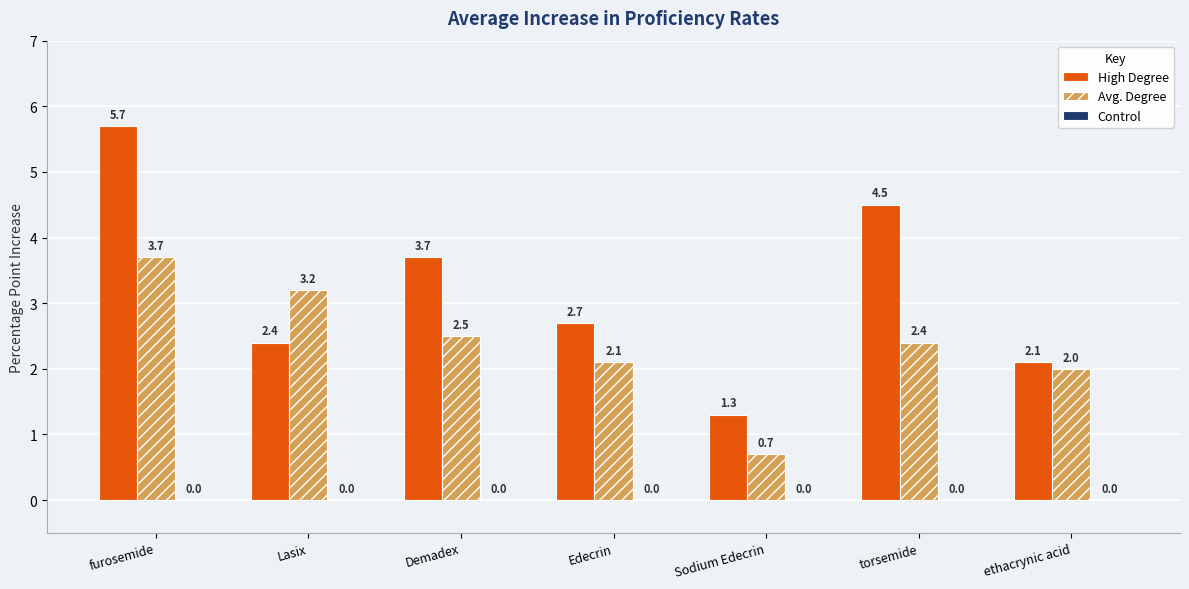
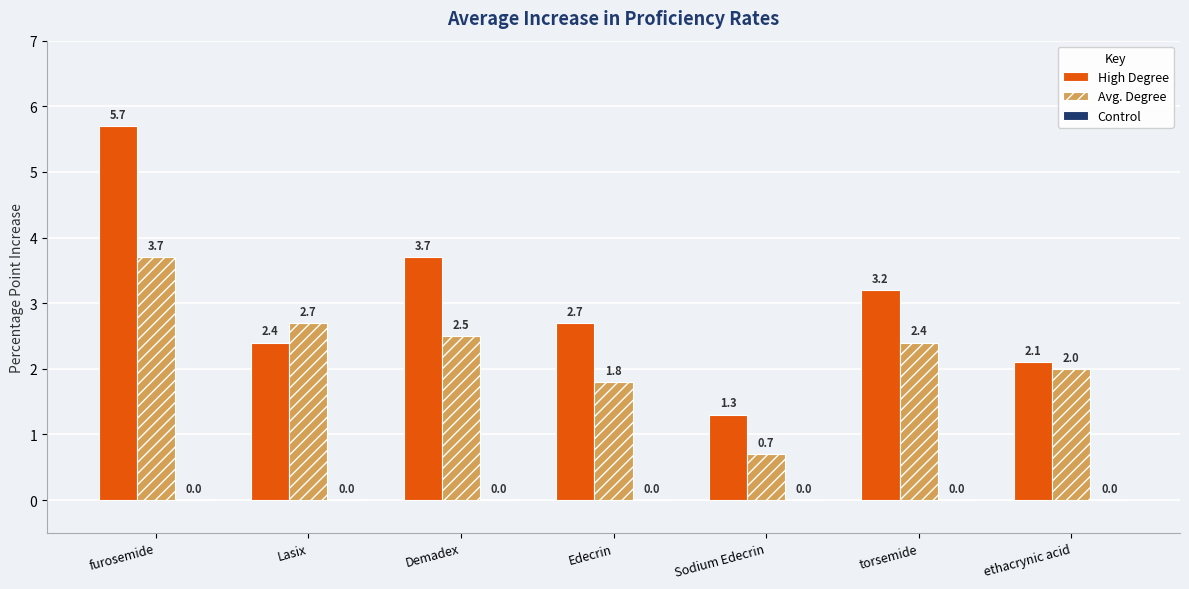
  {
    "High Degree": {
      "furosemide": 5.7,
      "Lasix": 2.4,
      "Demadex": 3.7,
      "Edecrin": 2.7,
      "Sodium Edecrin": 1.3,
-     "torsemide": 4.5,
+     "torsemide": 3.2,
      "ethacrynic acid": 2.1
    },
    "Avg. Degree": {
      "furosemide": 3.7,
-     "Lasix": 3.2,
+     "Lasix": 2.7,
      "Demadex": 2.5,
-     "Edecrin": 2.1,
+     "Edecrin": 1.8,
      "Sodium Edecrin": 0.7,
      "torsemide": 2.4,
      "ethacrynic acid": 2.0
    },
    "Control": {
      "furosemide": 0.0,
      "Lasix": 0.0,
      "Demadex": 0.0,
      "Edecrin": 0.0,
      "Sodium Edecrin": 0.0,
      "torsemide": 0.0,
      "ethacrynic acid": 0.0
    }
  }
